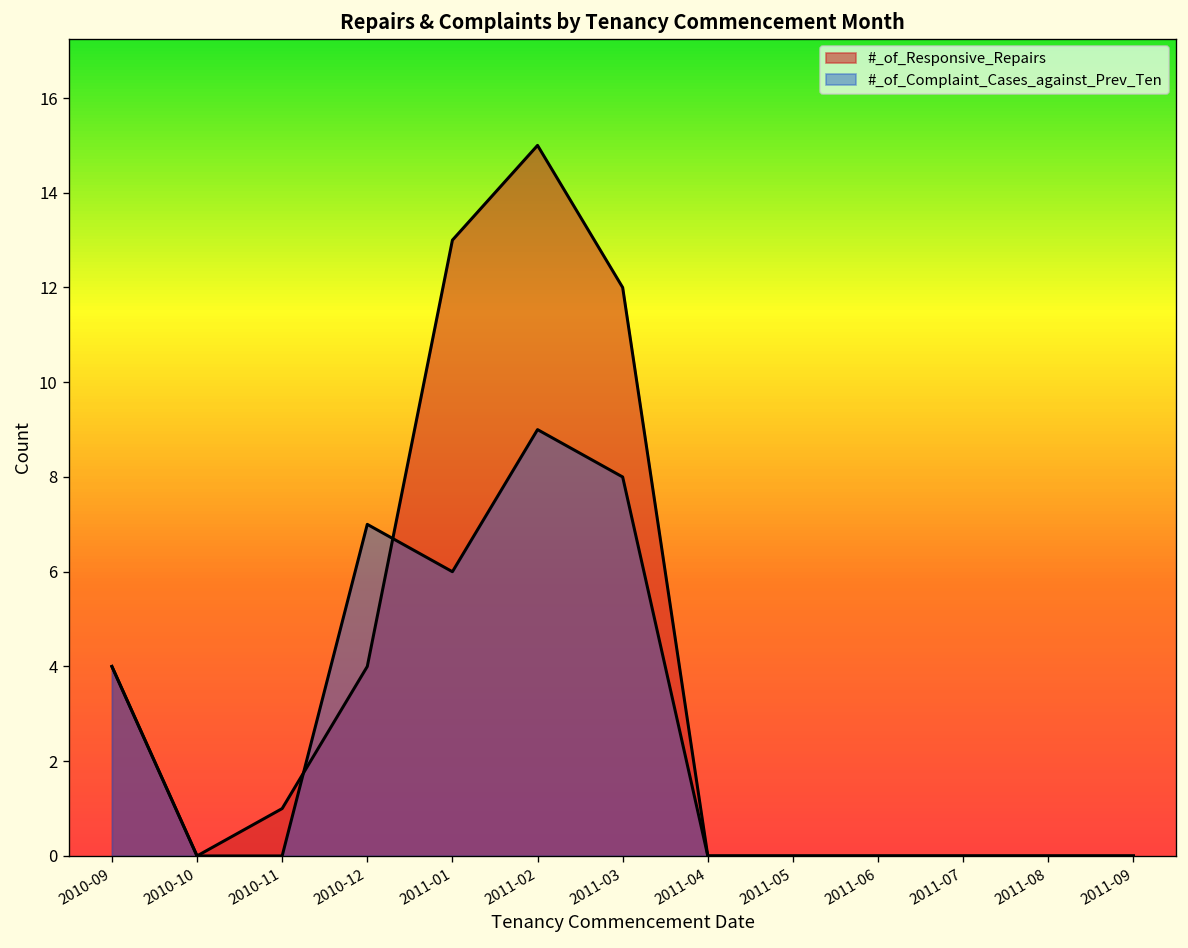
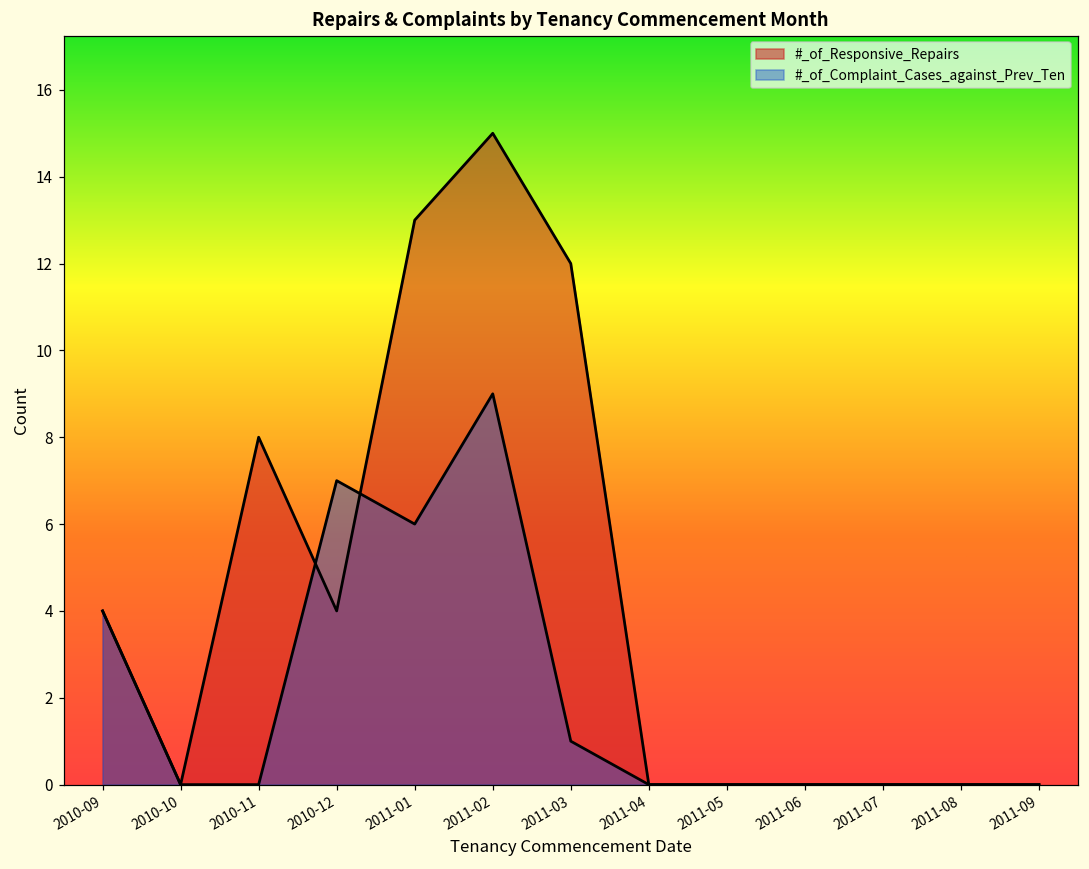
  {
    "#_of_Responsive_Repairs": {
-     "2010-11": 1,
+     "2010-11": 8,
      "2010-12": 4,
      "2011-01": 13,
      "2011-02": 15,
      "2011-03": 12
    },
    "#_of_Complaint_Cases_against_Prev_Ten": {
      "2010-11": 0,
      "2010-12": 7,
      "2011-01": 6,
      "2011-02": 9,
-     "2011-03": 8
+     "2011-03": 1
    }
  }
